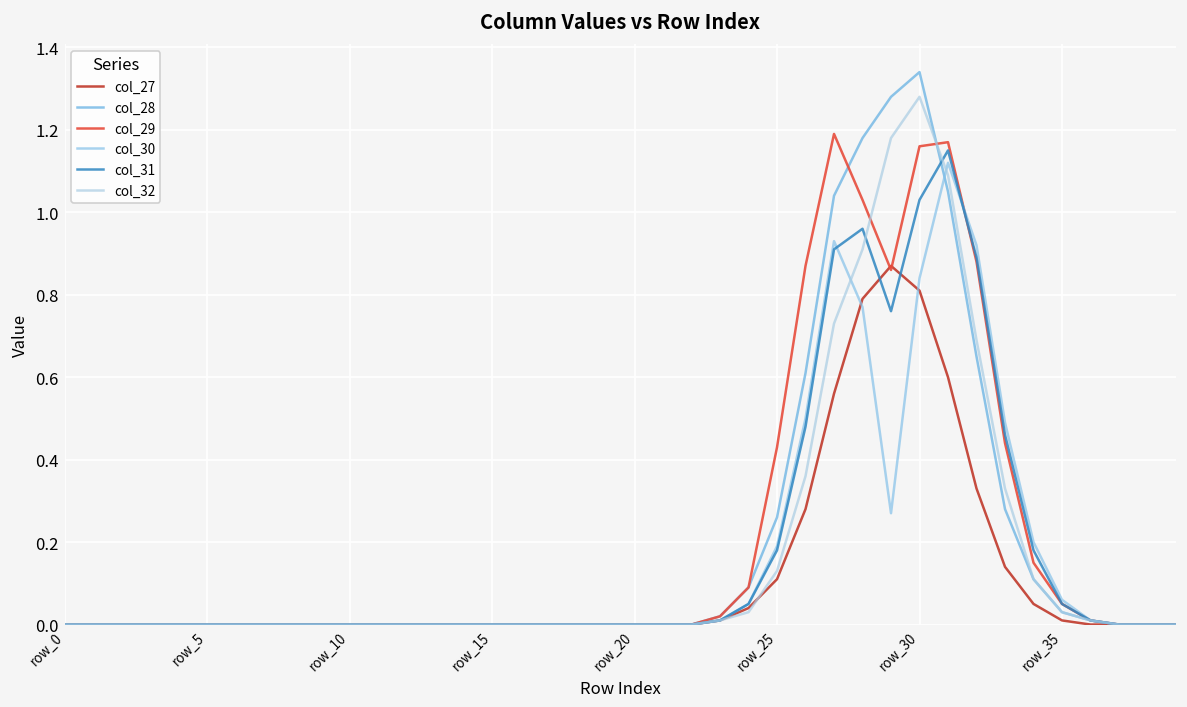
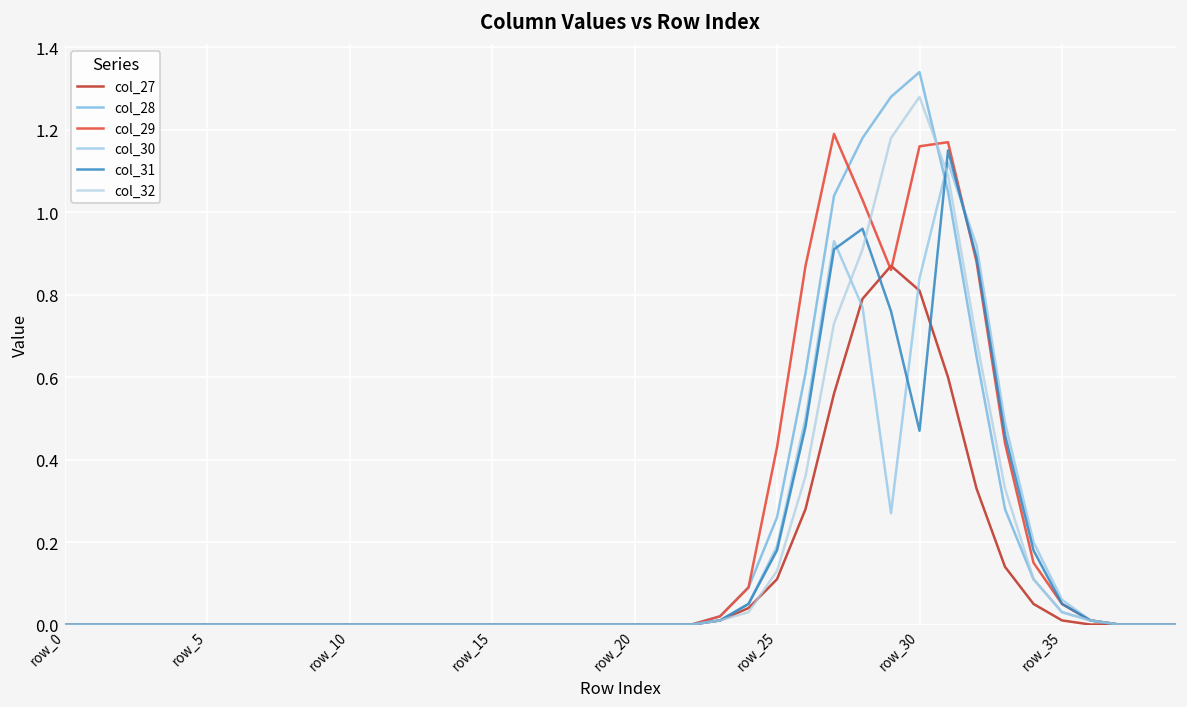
  {
    "col_31": {
      "row_25": 0.18,
-     "row_30": 1.03
+     "row_30": 0.47
    }
  }
